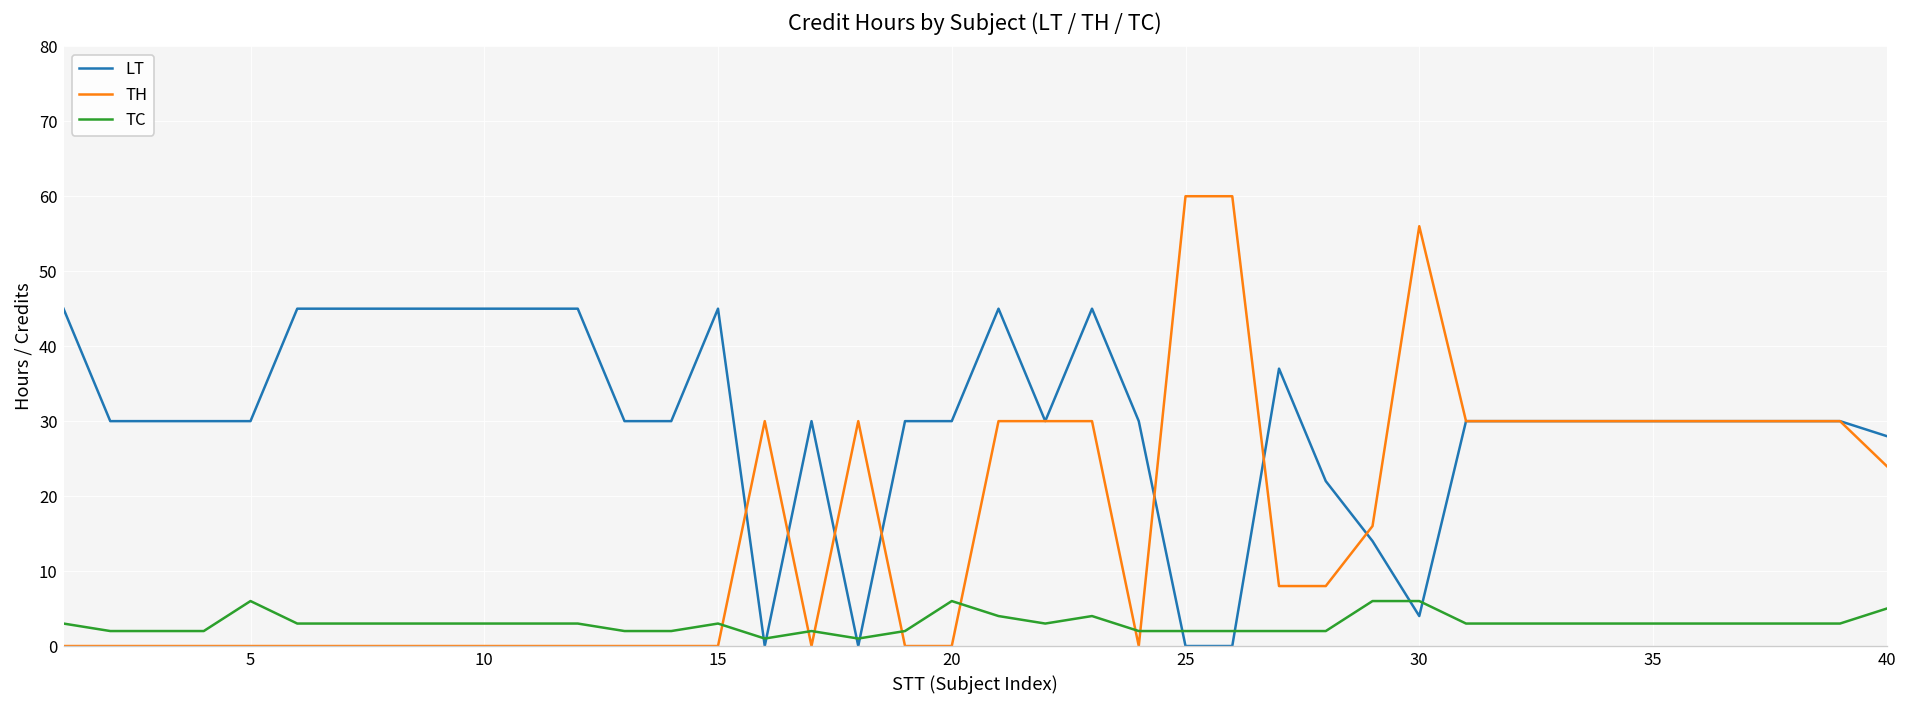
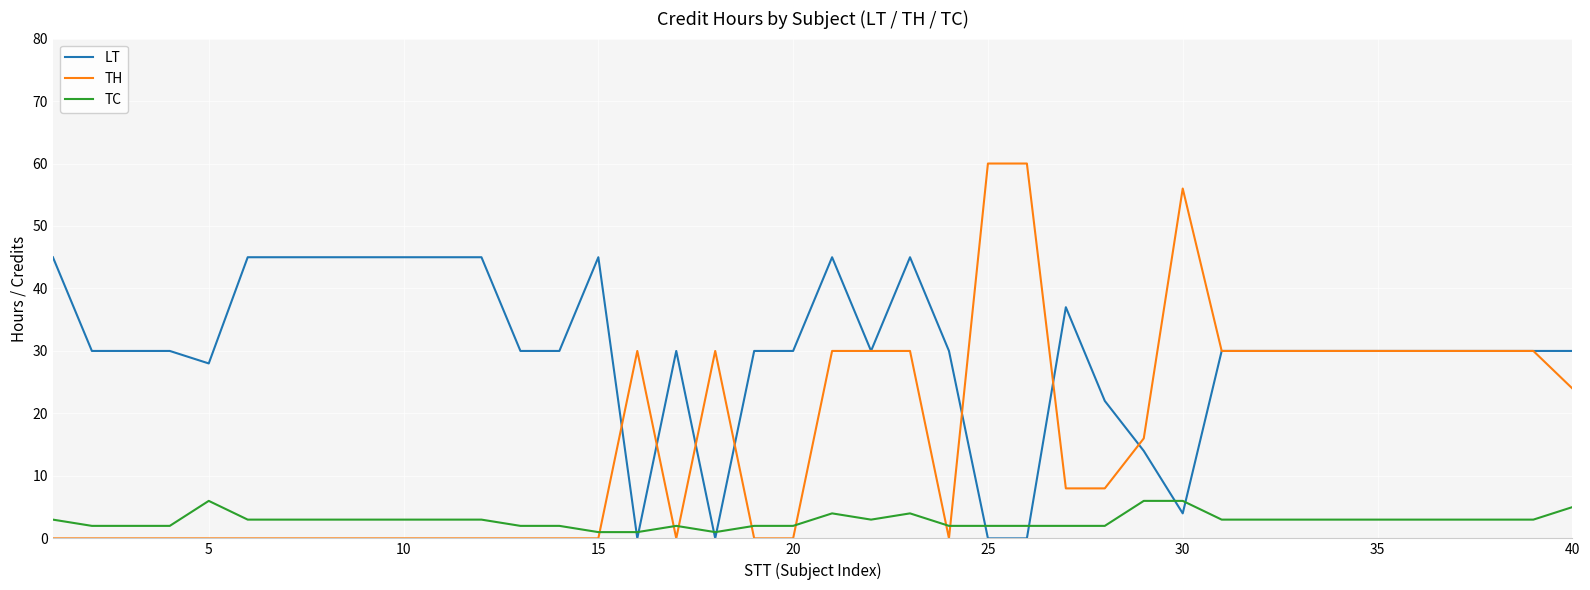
  {
    "LT": {
-     "5": 30,
+     "5": 28,
      "10": 45,
      "15": 45,
      "20": 30,
      "25": 0,
      "30": 4,
-     "40": 28
+     "40": 30
    },
    "TH": {
      "5": 0,
      "10": 0,
      "15": 0,
      "20": 0,
      "25": 60,
      "30": 56,
      "40": 24
    },
    "TC": {
      "5": 6,
      "10": 3,
-     "15": 3,
-     "20": 6,
+     "15": 1,
+     "20": 2,
      "25": 2,
      "30": 6,
      "35": 3,
      "40": 5
    }
  }
